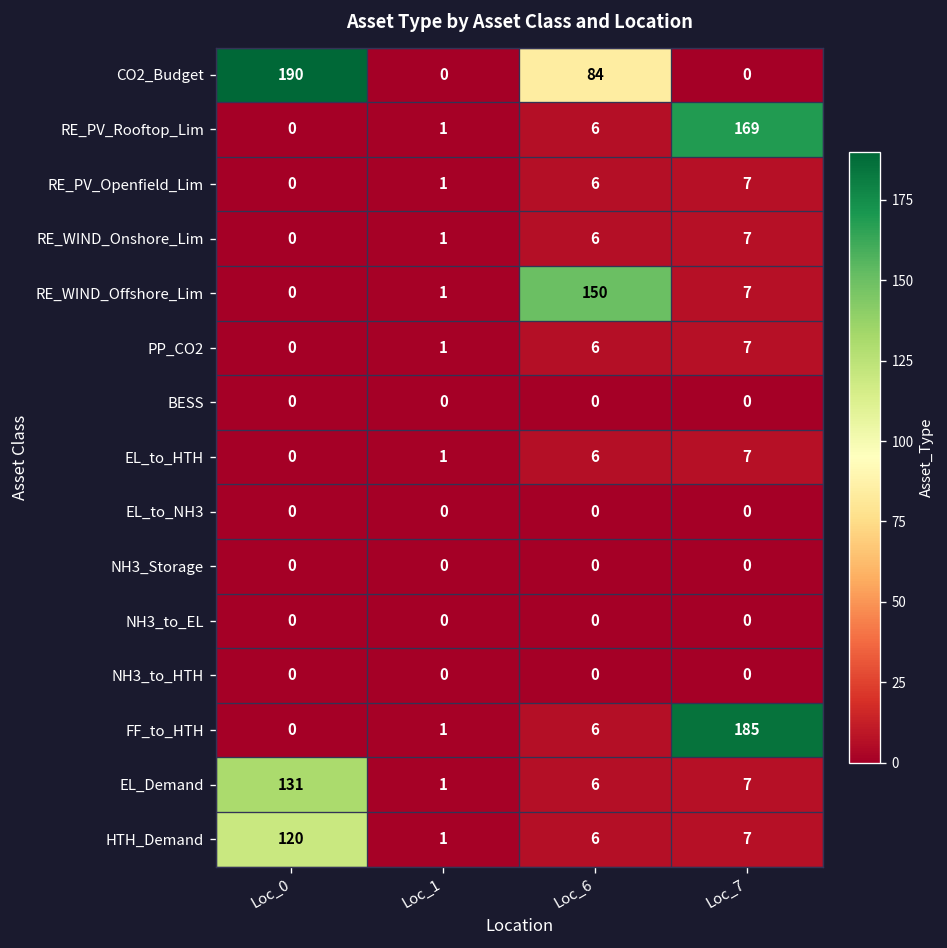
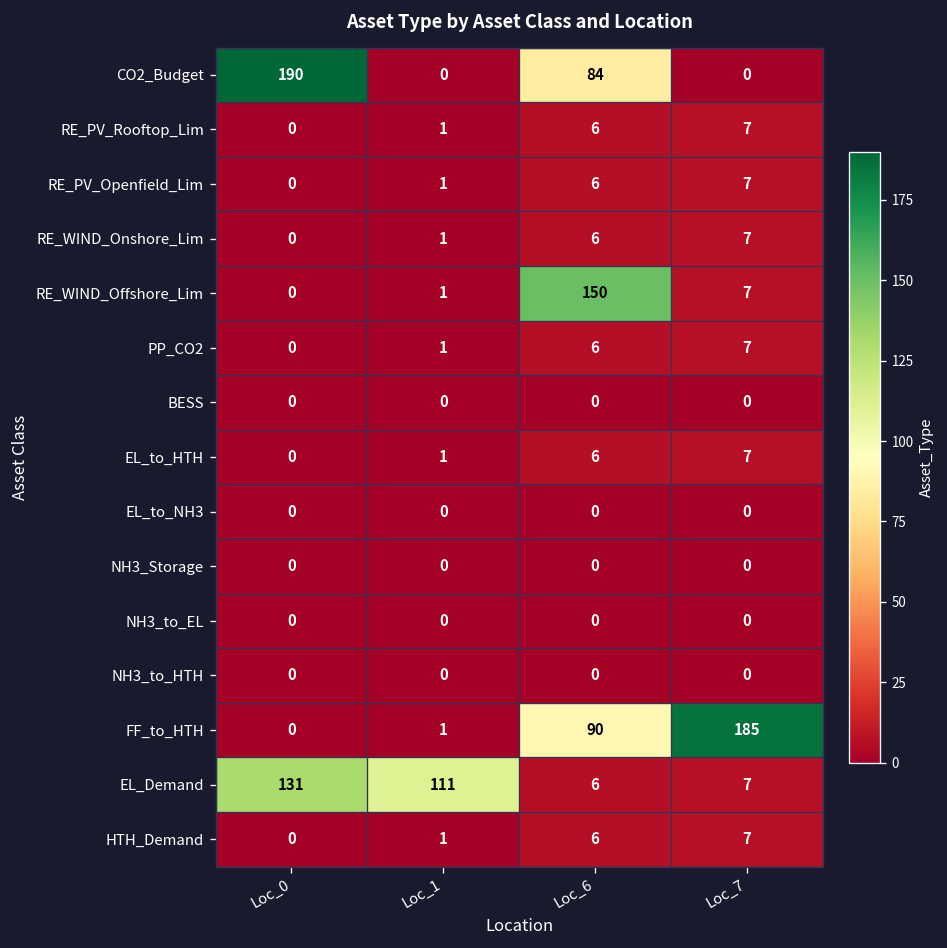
  {
    "CO2_Budget": {
      "Loc_0": 190,
      "Loc_1": 0,
      "Loc_6": 84,
      "Loc_7": 0
    },
    "RE_PV_Rooftop_Lim": {
      "Loc_0": 0,
      "Loc_1": 1,
      "Loc_6": 6,
-     "Loc_7": 169
+     "Loc_7": 7
    },
    "RE_PV_Openfield_Lim": {
      "Loc_0": 0,
      "Loc_1": 1,
      "Loc_6": 6,
      "Loc_7": 7
    },
    "RE_WIND_Onshore_Lim": {
      "Loc_0": 0,
      "Loc_1": 1,
      "Loc_6": 6,
      "Loc_7": 7
    },
    "RE_WIND_Offshore_Lim": {
      "Loc_0": 0,
      "Loc_1": 1,
      "Loc_6": 150,
      "Loc_7": 7
    },
    "PP_CO2": {
      "Loc_0": 0,
      "Loc_1": 1,
      "Loc_6": 6,
      "Loc_7": 7
    },
    "BESS": {
      "Loc_0": 0,
      "Loc_1": 0,
      "Loc_6": 0,
      "Loc_7": 0
    },
    "EL_to_HTH": {
      "Loc_0": 0,
      "Loc_1": 1,
      "Loc_6": 6,
      "Loc_7": 7
    },
    "EL_to_NH3": {
      "Loc_0": 0,
      "Loc_1": 0,
      "Loc_6": 0,
      "Loc_7": 0
    },
    "NH3_Storage": {
      "Loc_0": 0,
      "Loc_1": 0,
      "Loc_6": 0,
      "Loc_7": 0
    },
    "NH3_to_EL": {
      "Loc_0": 0,
      "Loc_1": 0,
      "Loc_6": 0,
      "Loc_7": 0
    },
    "NH3_to_HTH": {
      "Loc_0": 0,
      "Loc_1": 0,
      "Loc_6": 0,
      "Loc_7": 0
    },
    "FF_to_HTH": {
      "Loc_0": 0,
      "Loc_1": 1,
-     "Loc_6": 6,
+     "Loc_6": 90,
      "Loc_7": 185
    },
    "EL_Demand": {
      "Loc_0": 131,
-     "Loc_1": 1,
+     "Loc_1": 111,
      "Loc_6": 6,
      "Loc_7": 7
    },
    "HTH_Demand": {
-     "Loc_0": 120,
+     "Loc_0": 0,
      "Loc_1": 1,
      "Loc_6": 6,
      "Loc_7": 7
    }
  }
